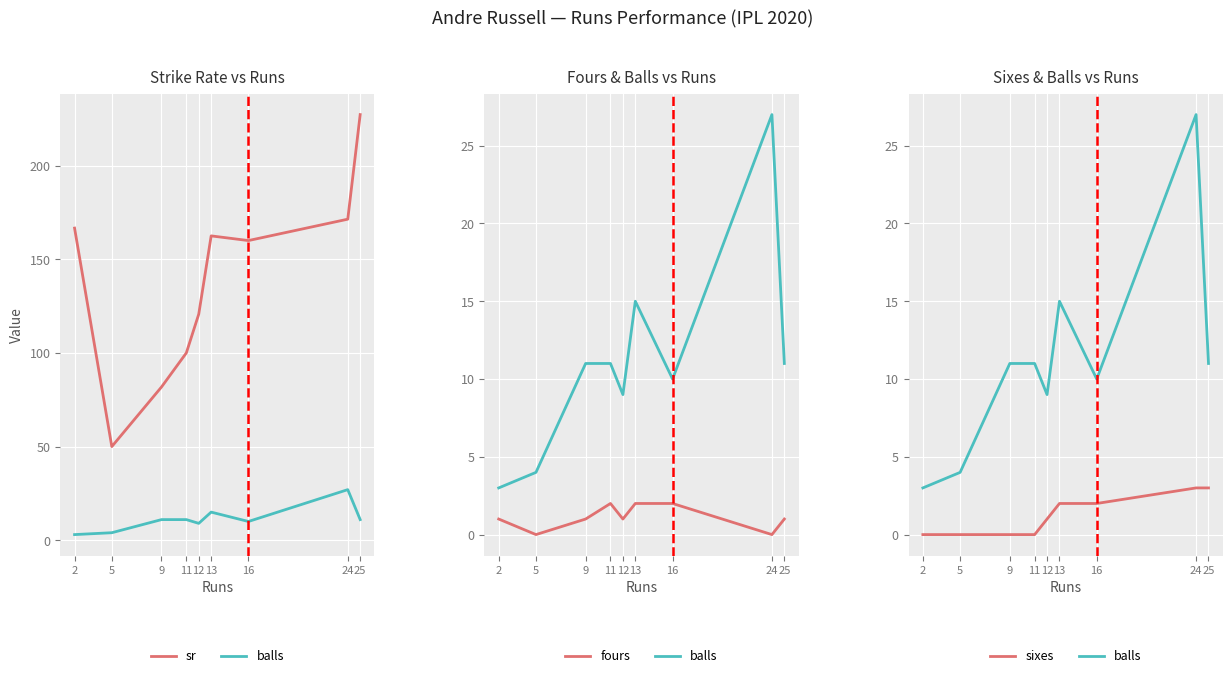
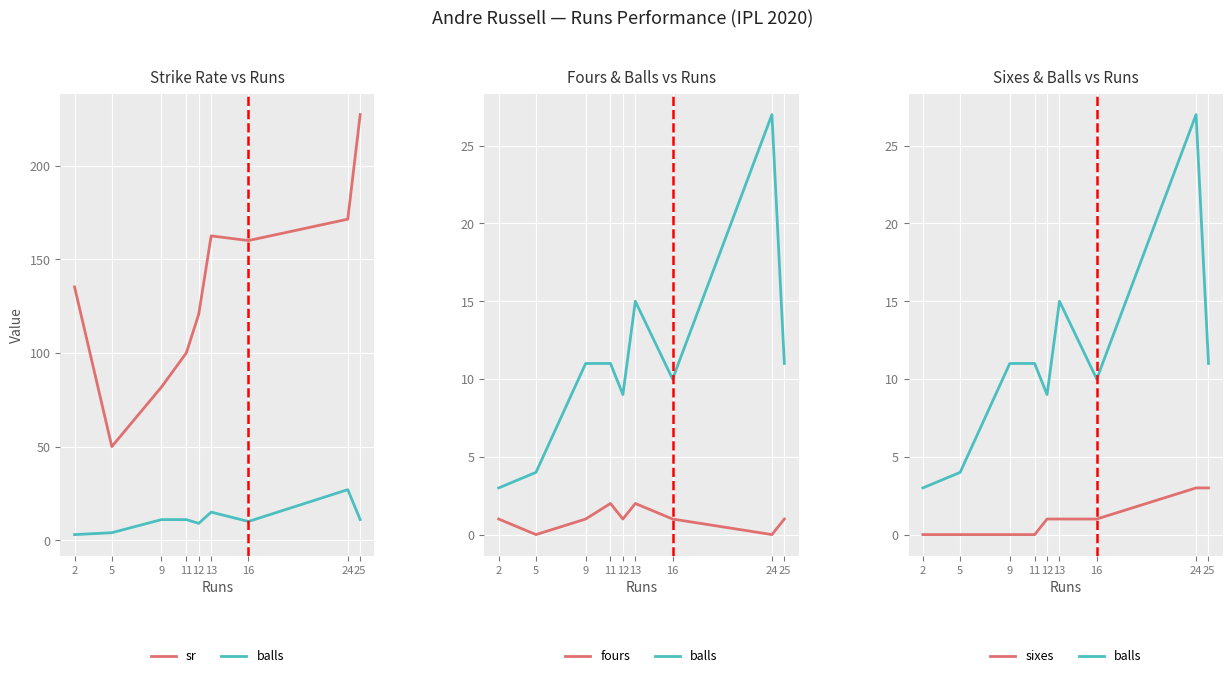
  {
    "Strike Rate vs Runs": {
      "sr": {
-       "2": 167,
+       "2": 135,
        "5": 50,
        "9": 82,
        "11": 100,
        "12": 121,
        "13": 163,
        "16": 160,
        "24": 171,
        "25": 227
      },
      "balls": {
        "2": 3,
        "5": 4,
        "9": 11,
        "11": 11,
        "12": 9,
        "13": 15,
        "16": 10,
        "24": 27,
        "25": 11
      }
    },
    "Fours & Balls vs Runs": {
      "fours": {
        "2": 1,
        "5": 0,
        "9": 1,
        "11": 2,
        "12": 1,
        "13": 2,
-       "16": 2,
+       "16": 1,
        "24": 0,
        "25": 1
      },
      "balls": {
        "2": 3,
        "5": 4,
        "9": 11,
        "11": 11,
        "12": 9,
        "13": 15,
        "16": 10,
        "24": 27,
        "25": 11
      }
    },
    "Sixes & Balls vs Runs": {
      "sixes": {
        "2": 0,
        "5": 0,
        "9": 0,
        "11": 0,
        "12": 1,
-       "13": 2,
-       "16": 2,
+       "13": 1,
+       "16": 1,
        "24": 3,
        "25": 3
      },
      "balls": {
        "2": 3,
        "5": 4,
        "9": 11,
        "11": 11,
        "12": 9,
        "13": 15,
        "16": 10,
        "24": 27,
        "25": 11
      }
    }
  }
